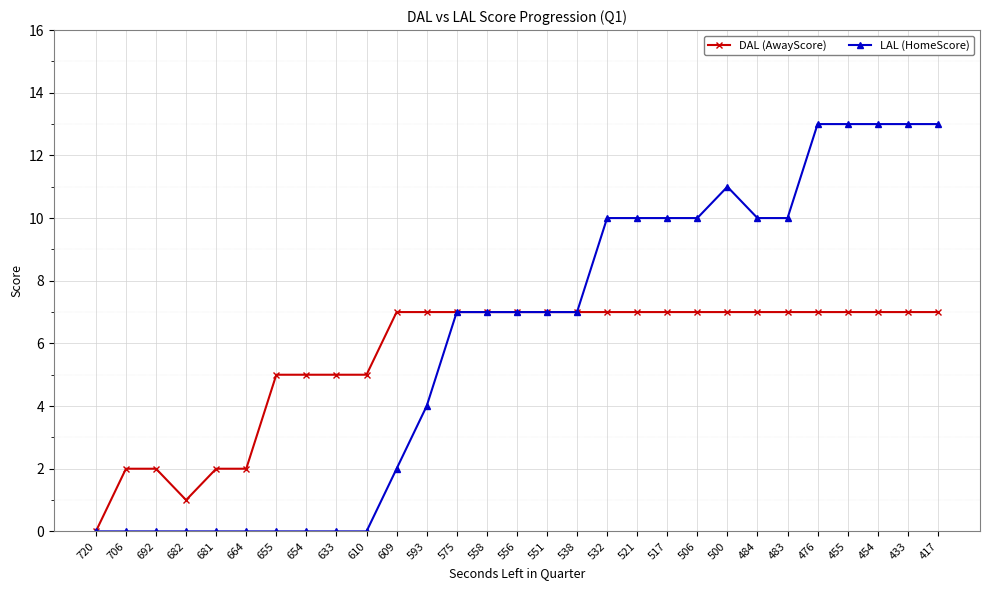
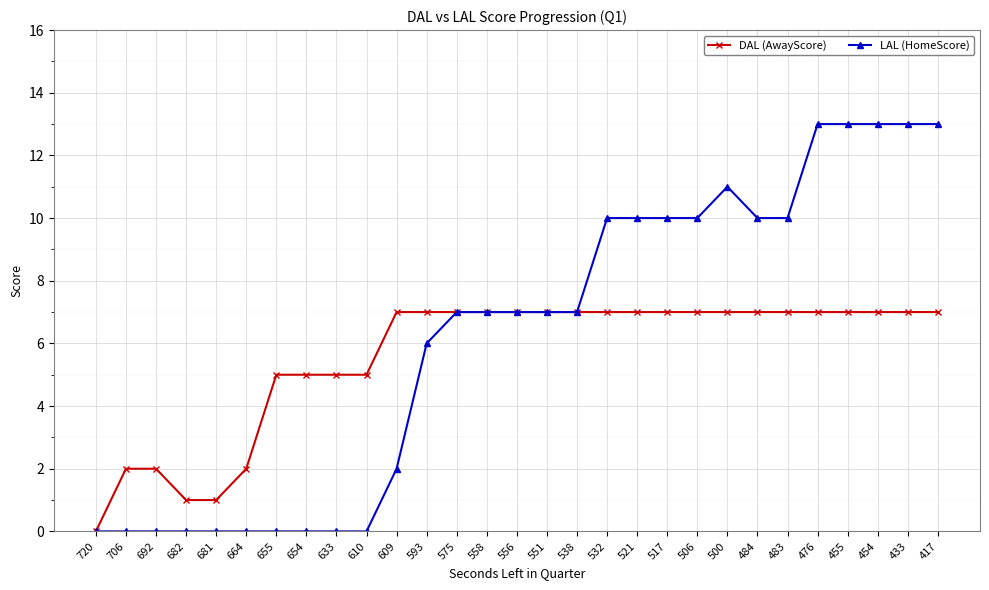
  {
    "DAL (AwayScore)": {
      "706": 2,
      "692": 2,
      "682": 1,
-     "681": 2,
+     "681": 1,
      "664": 2,
      "655": 5,
      "654": 5,
      "633": 5,
      "610": 5,
      "609": 7,
      "593": 7,
      "532": 7,
      "521": 7,
      "517": 7,
      "506": 7,
      "500": 7,
      "484": 7,
      "483": 7,
      "476": 7,
      "455": 7,
      "454": 7,
      "433": 7,
      "417": 7
    },
    "LAL (HomeScore)": {
      "706": 0,
      "692": 0,
      "682": 0,
      "681": 0,
      "664": 0,
      "655": 0,
      "654": 0,
      "633": 0,
      "610": 0,
      "609": 2,
-     "593": 4,
+     "593": 6,
      "532": 10,
      "521": 10,
      "517": 10,
      "506": 10,
      "500": 11,
      "484": 10,
      "483": 10,
      "476": 13,
      "455": 13,
      "454": 13,
      "433": 13,
      "417": 13
    }
  }
